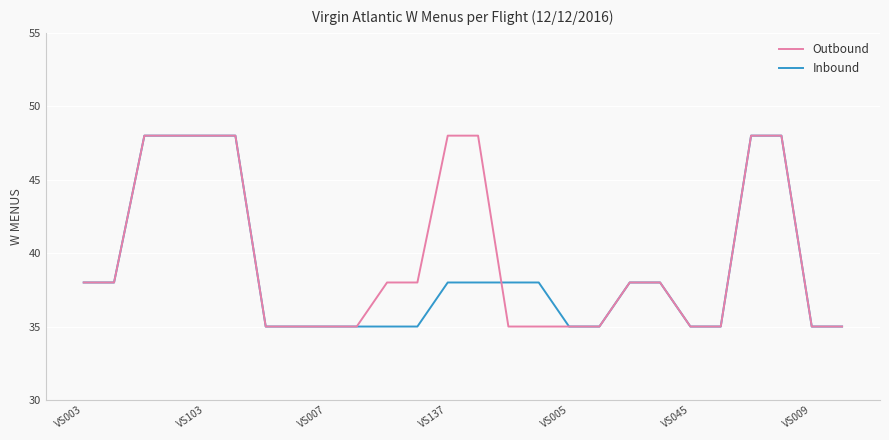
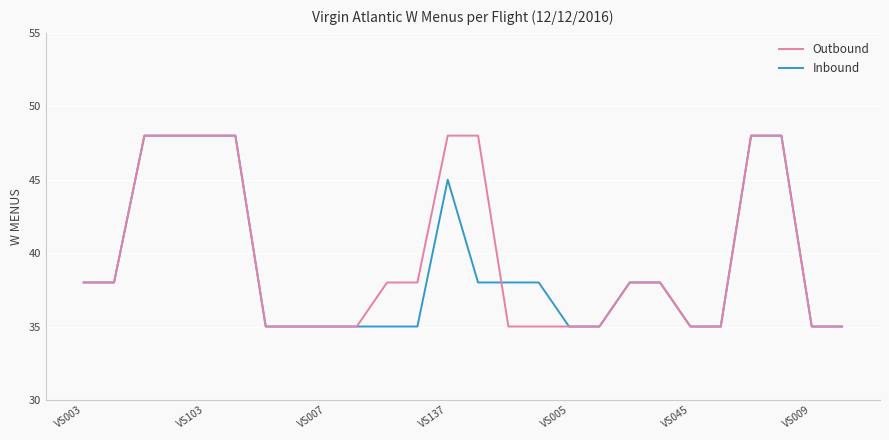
  {
    "Outbound": {
      "VS137": 48
    },
    "Inbound": {
-     "VS137": 38
+     "VS137": 45
    }
  }
